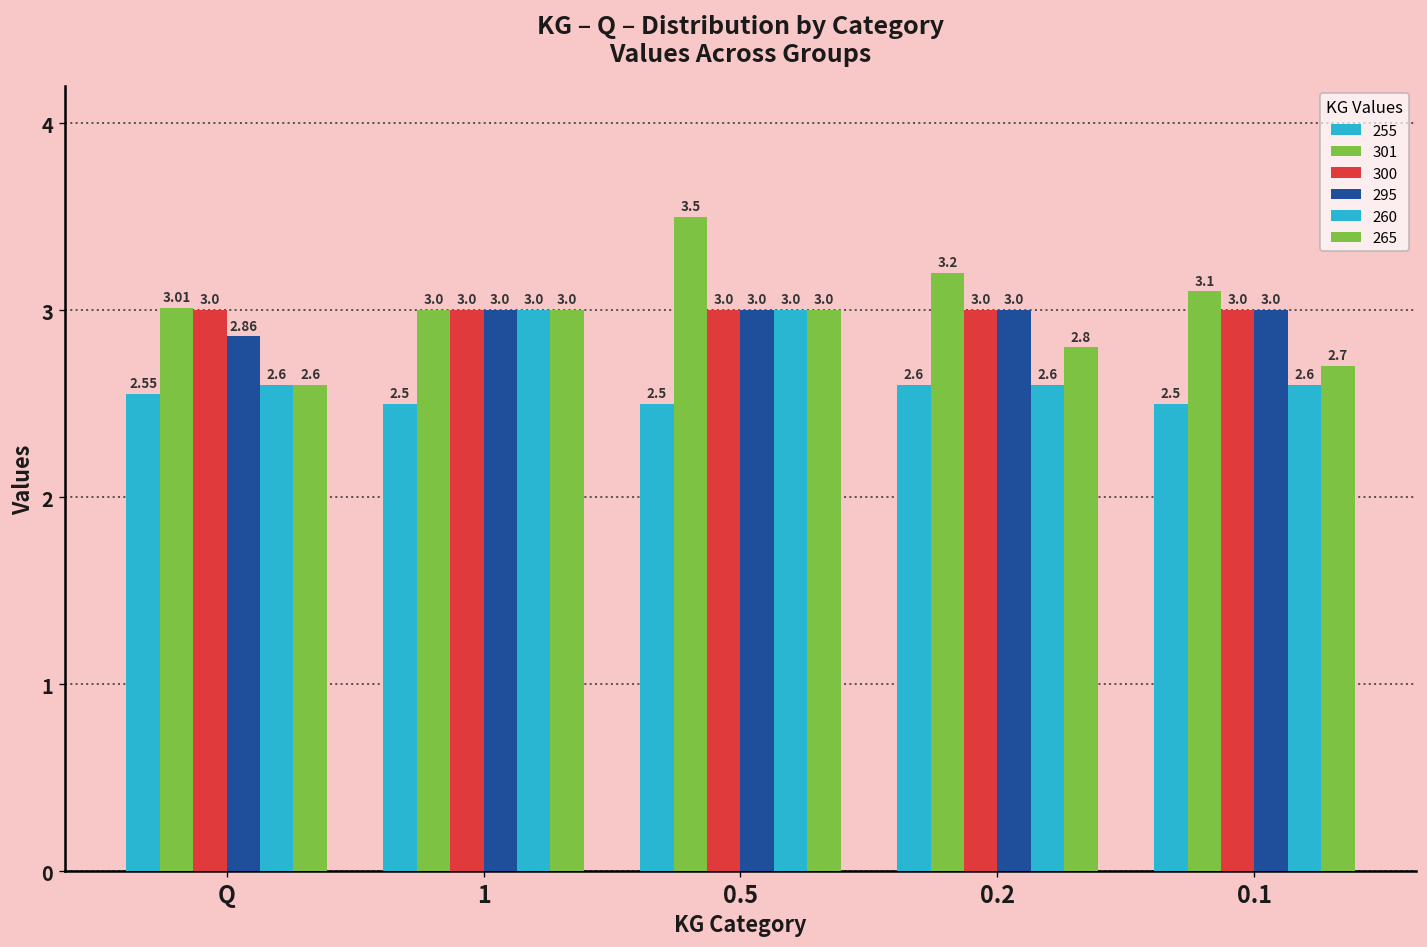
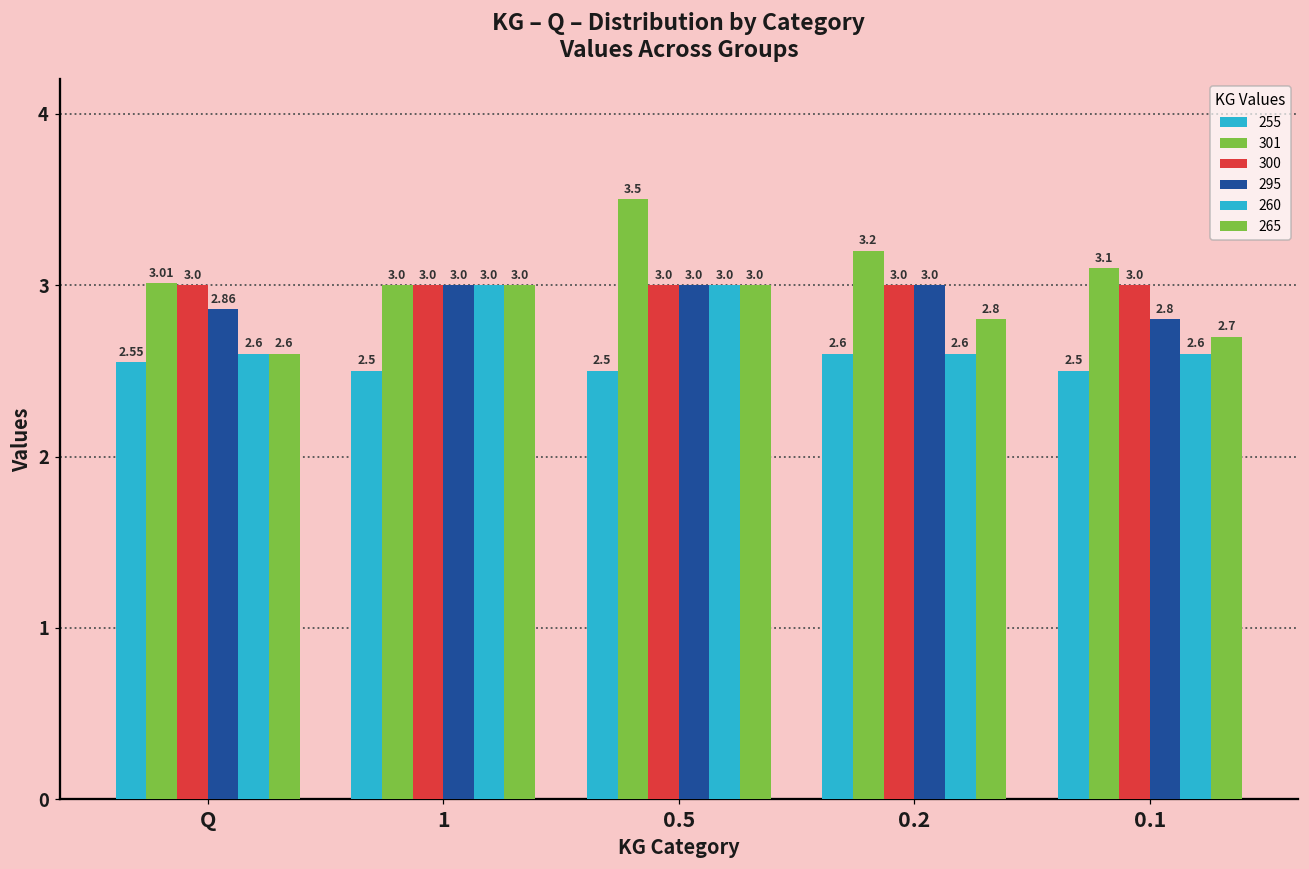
  {
    "300": {
      "Q": 3.0,
      "1": 3.0,
      "0.5": 3.0,
      "0.2": 3.0,
      "0.1": 3.0
    },
    "295": {
      "Q": 2.86,
      "1": 3.0,
      "0.5": 3.0,
      "0.2": 3.0,
-     "0.1": 3.0
+     "0.1": 2.8
    }
  }
